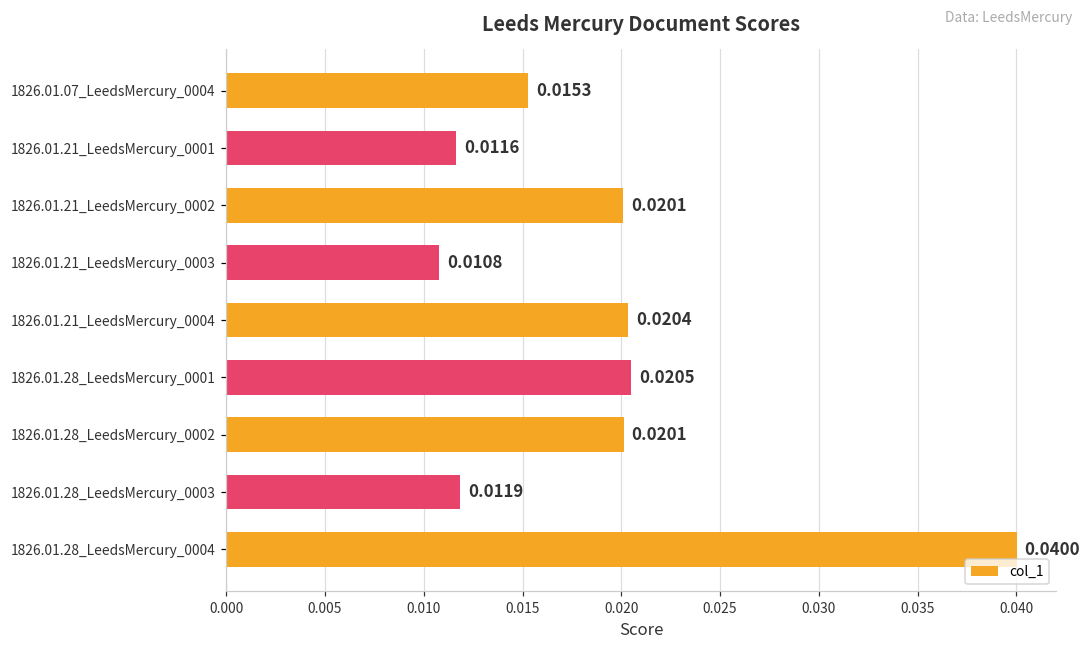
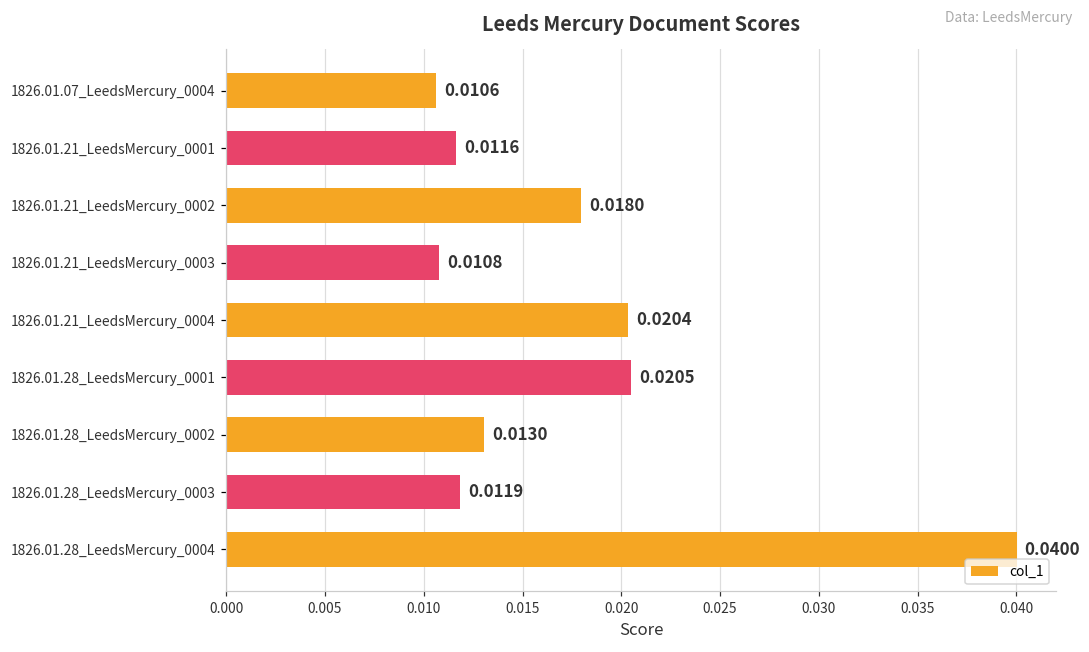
  {
-   "1826.01.07_LeedsMercury_0004": 0.0153,
+   "1826.01.07_LeedsMercury_0004": 0.0106,
    "1826.01.21_LeedsMercury_0001": 0.0116,
-   "1826.01.21_LeedsMercury_0002": 0.0201,
+   "1826.01.21_LeedsMercury_0002": 0.0180,
    "1826.01.21_LeedsMercury_0003": 0.0108,
    "1826.01.21_LeedsMercury_0004": 0.0204,
    "1826.01.28_LeedsMercury_0001": 0.0205,
-   "1826.01.28_LeedsMercury_0002": 0.0201,
+   "1826.01.28_LeedsMercury_0002": 0.0130,
    "1826.01.28_LeedsMercury_0003": 0.0119,
    "1826.01.28_LeedsMercury_0004": 0.0400
  }
